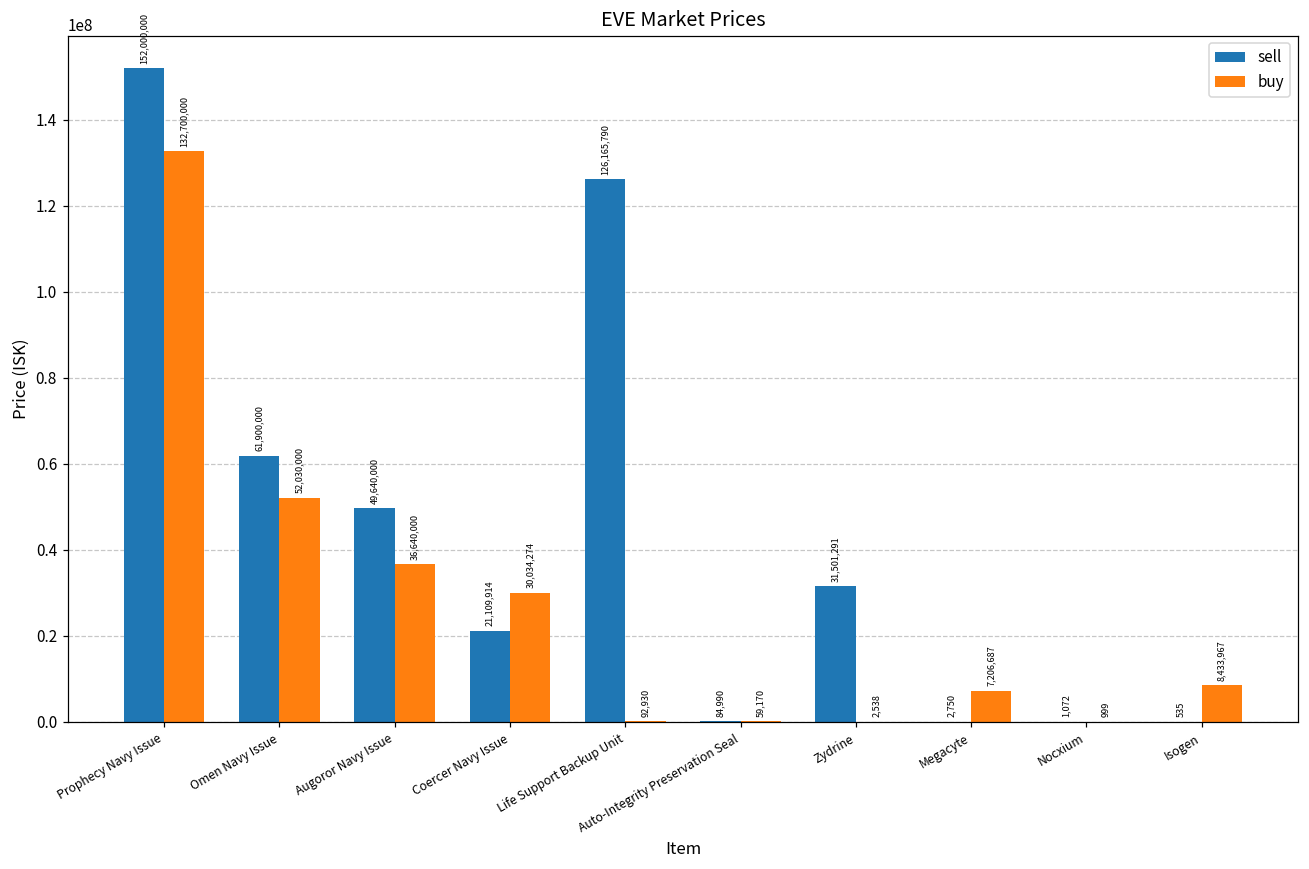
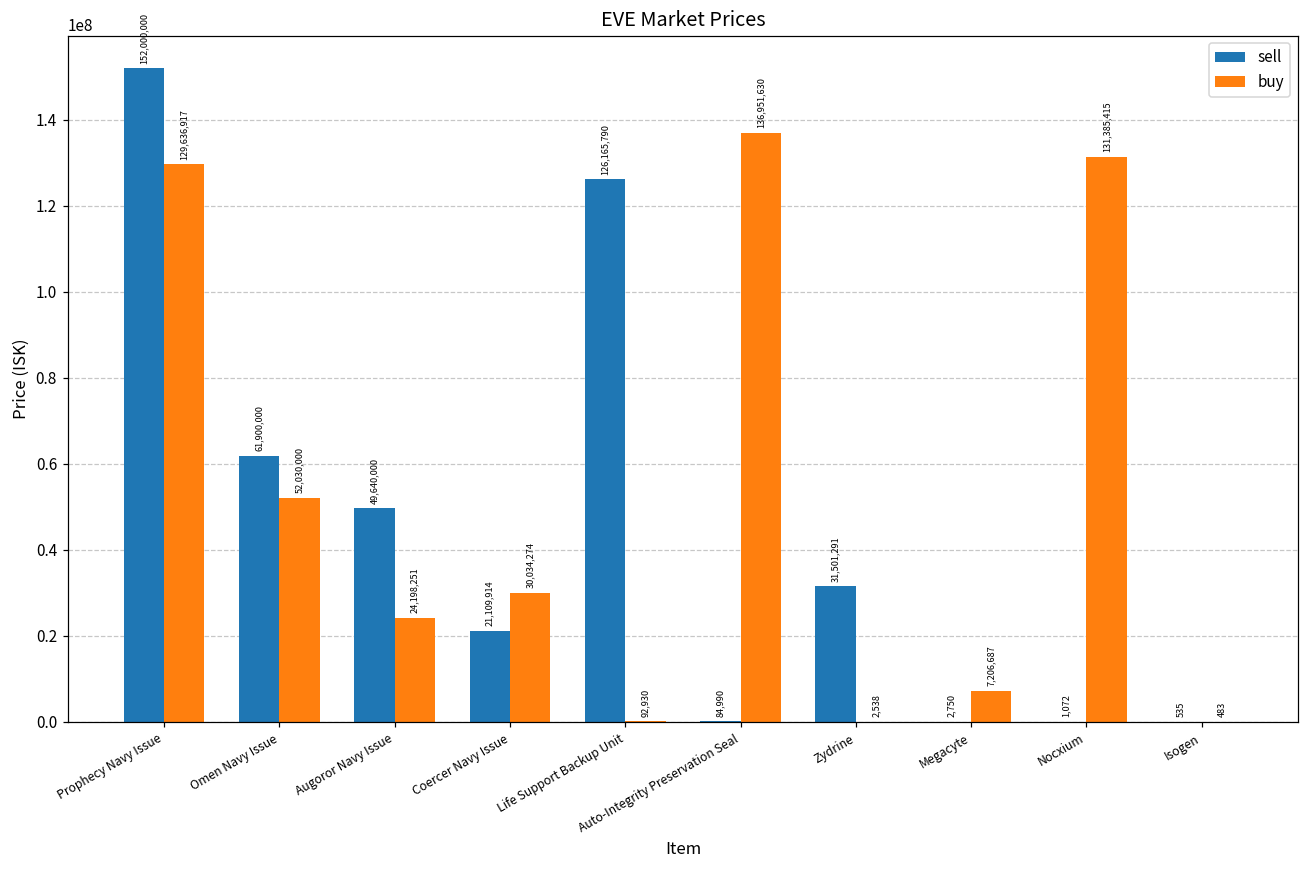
  {
    "sell": {
      "Prophecy Navy Issue": "152,000,000",
      "Omen Navy Issue": "61,900,000",
      "Augoror Navy Issue": "49,640,000",
      "Coercer Navy Issue": "21,109,914",
      "Life Support Backup Unit": "126,165,790",
      "Auto-Integrity Preservation Seal": "84,990",
      "Zydrine": "31,501,291",
      "Megacyte": "2,750",
      "Nocxium": "1,072",
      "Isogen": "535"
    },
    "buy": {
-     "Prophecy Navy Issue": "132,700,000",
+     "Prophecy Navy Issue": "129,636,917",
      "Omen Navy Issue": "52,030,000",
-     "Augoror Navy Issue": "36,640,000",
+     "Augoror Navy Issue": "24,198,251",
      "Coercer Navy Issue": "30,034,274",
      "Life Support Backup Unit": "92,930",
-     "Auto-Integrity Preservation Seal": "59,170",
+     "Auto-Integrity Preservation Seal": "136,951,630",
      "Zydrine": "2,538",
      "Megacyte": "7,206,687",
-     "Nocxium": "999",
-     "Isogen": "8,433,967"
+     "Nocxium": "131,385,415",
+     "Isogen": "483"
    }
  }
